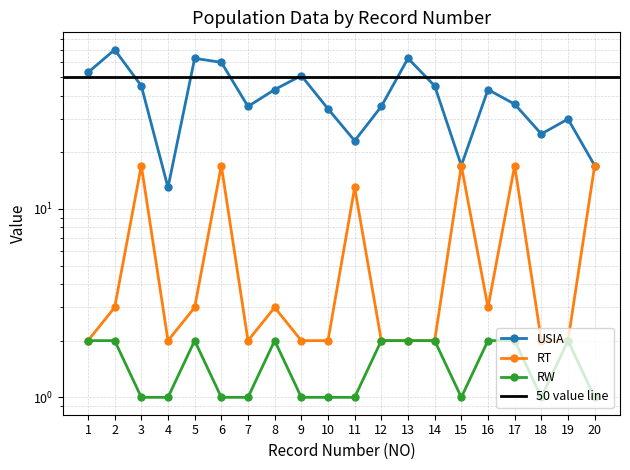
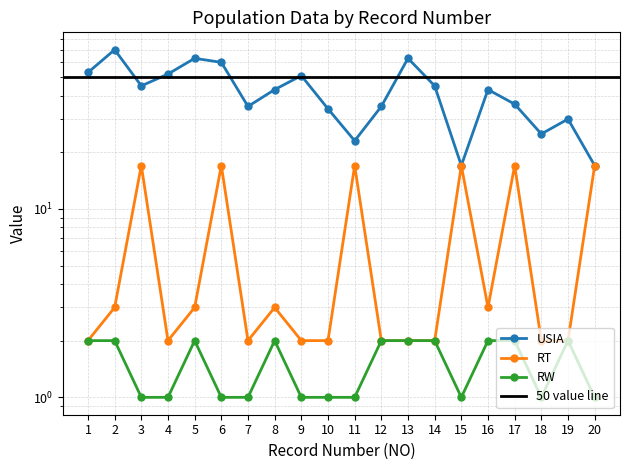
  {
    "USIA": {
      "1": 53,
      "2": 70,
      "3": 45,
-     "4": 13,
+     "4": 52,
      "5": 63,
      "6": 60,
      "7": 35,
      "8": 43,
      "9": 51,
      "10": 34,
      "11": 23,
      "12": 35,
      "13": 63,
      "14": 45,
      "16": 43,
      "17": 36,
      "18": 25,
      "19": 30
    },
    "RT": {
      "2": 3,
      "3": 17,
      "4": 2,
      "5": 3,
      "6": 17,
      "7": 2,
      "8": 3,
      "9": 2,
      "10": 2,
-     "11": 13,
+     "11": 17,
      "16": 3,
      "17": 17
    },
    "RW": {
      "2": 2,
      "3": 1,
      "4": 1,
      "5": 2,
      "6": 1,
      "7": 1,
      "8": 2,
      "9": 1,
      "10": 1,
      "11": 1,
      "15": 1,
      "16": 2
    }
  }
